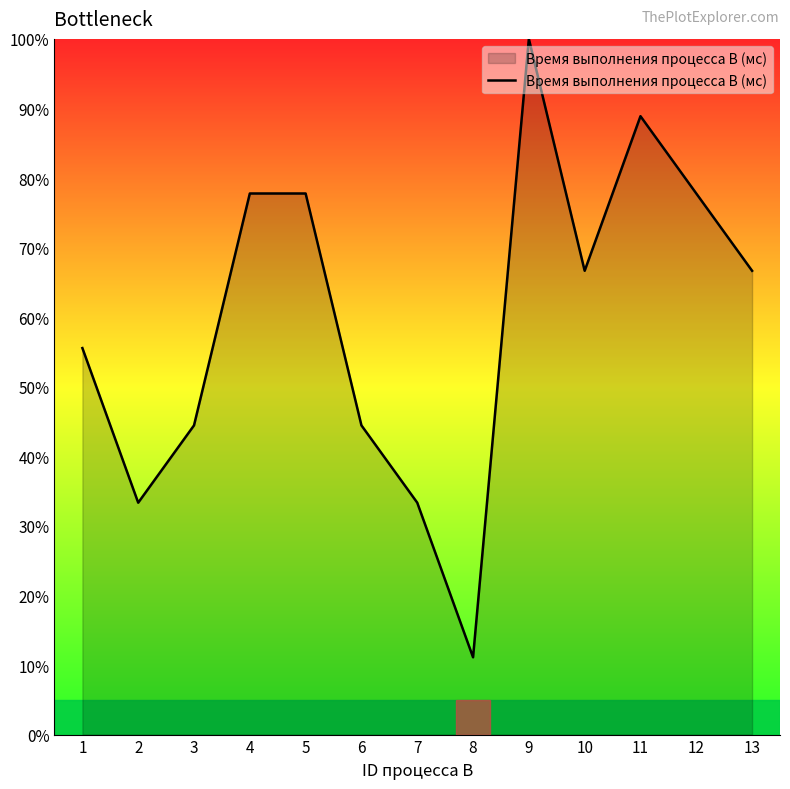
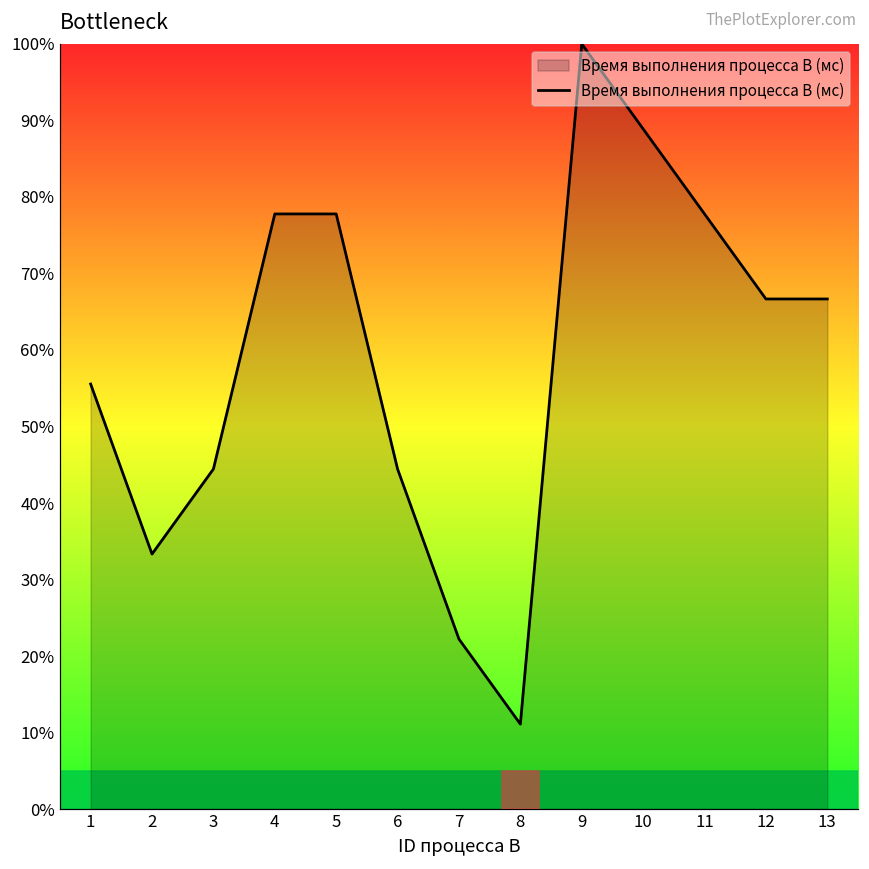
  {
    "1": "56%",
    "2": "33%",
    "3": "44%",
    "4": "78%",
    "5": "78%",
    "6": "44%",
-   "7": "33%",
+   "7": "22%",
    "8": "11%",
    "9": "100%",
-   "10": "67%",
-   "11": "89%",
-   "12": "78%",
+   "10": "89%",
+   "11": "78%",
+   "12": "67%",
    "13": "67%"
  }
